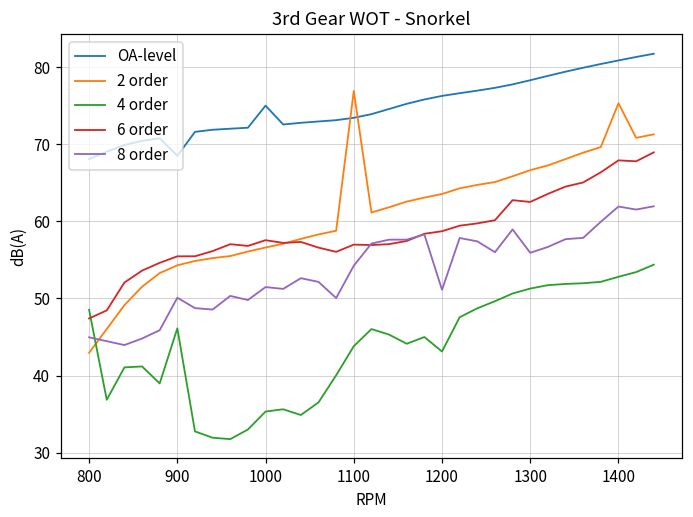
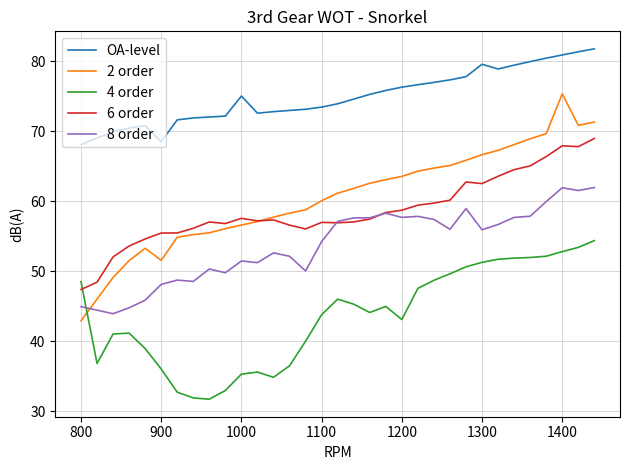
  {
    "OA-level": {
      "1000": 75,
      "1100": 73,
      "1200": 76,
-     "1300": 78,
+     "1300": 80,
      "1400": 81
    },
    "2 order": {
      "800": 43,
-     "900": 54,
+     "900": 52,
      "1000": 57,
-     "1100": 77,
+     "1100": 60,
      "1200": 64,
      "1300": 67,
      "1400": 75
    },
    "4 order": {
      "800": 49,
-     "900": 46,
+     "900": 36,
      "1000": 35,
      "1100": 44,
      "1200": 43,
      "1300": 51,
      "1400": 53
    },
    "6 order": {
      "800": 47,
      "900": 55,
      "1000": 58,
      "1100": 57,
      "1200": 59,
      "1300": 63,
      "1400": 68
    },
    "8 order": {
      "800": 45,
-     "900": 50,
+     "900": 48,
      "1000": 51,
      "1100": 54,
-     "1200": 51,
+     "1200": 58,
      "1300": 56,
      "1400": 62
    }
  }
